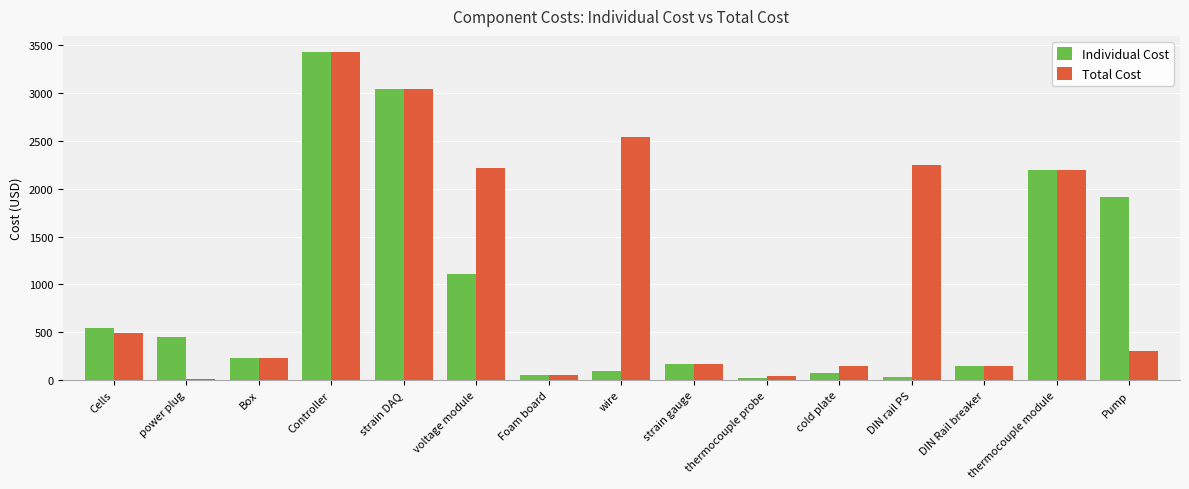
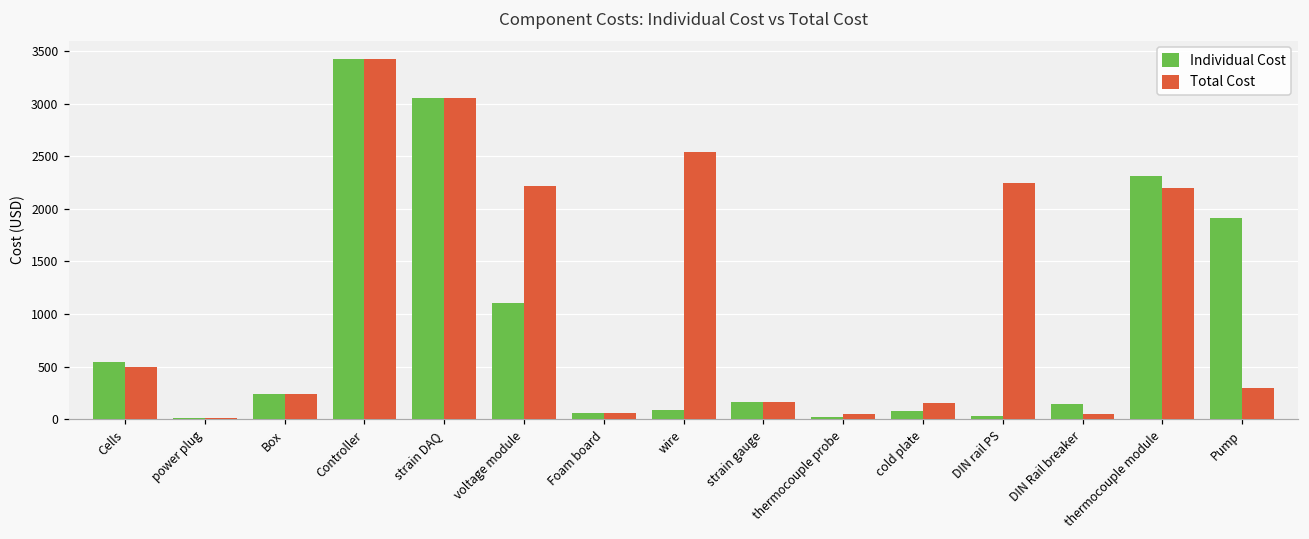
  {
    "Individual Cost": {
      "Cells": 500,
-     "power plug": 400,
+     "power plug": 0,
      "Box": 200,
      "Controller": 3400,
      "strain DAQ": 3000,
      "voltage module": 1100,
      "Foam board": 100,
      "wire": 100,
      "strain gauge": 200,
      "cold plate": 100,
      "DIN rail PS": 0,
      "DIN Rail breaker": 100,
-     "thermocouple module": 2200,
+     "thermocouple module": 2300,
      "Pump": 1900
    },
    "Total Cost": {
      "Cells": 500,
      "Box": 200,
      "Controller": 3400,
      "strain DAQ": 3000,
      "voltage module": 2200,
      "Foam board": 100,
      "wire": 2500,
      "strain gauge": 200,
      "thermocouple probe": 0,
      "cold plate": 100,
      "DIN rail PS": 2200,
-     "DIN Rail breaker": 100,
+     "DIN Rail breaker": 0,
      "thermocouple module": 2200,
      "Pump": 300
    }
  }
